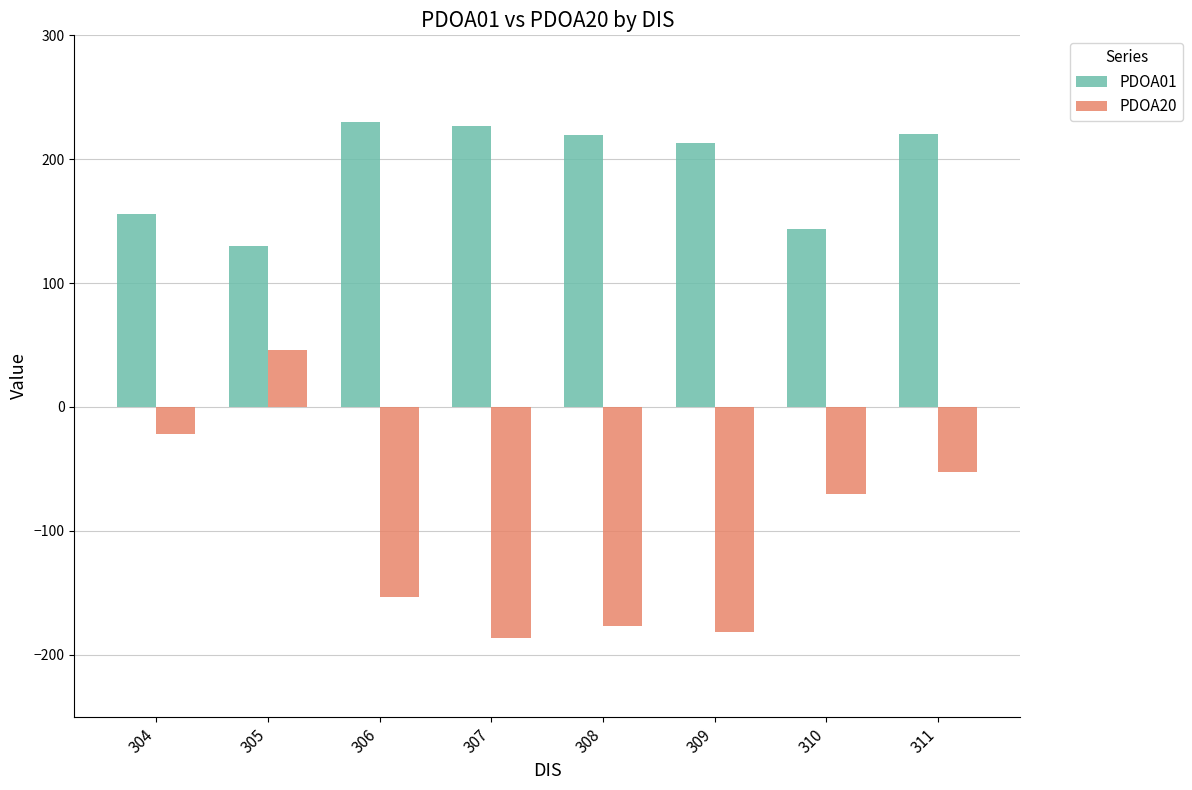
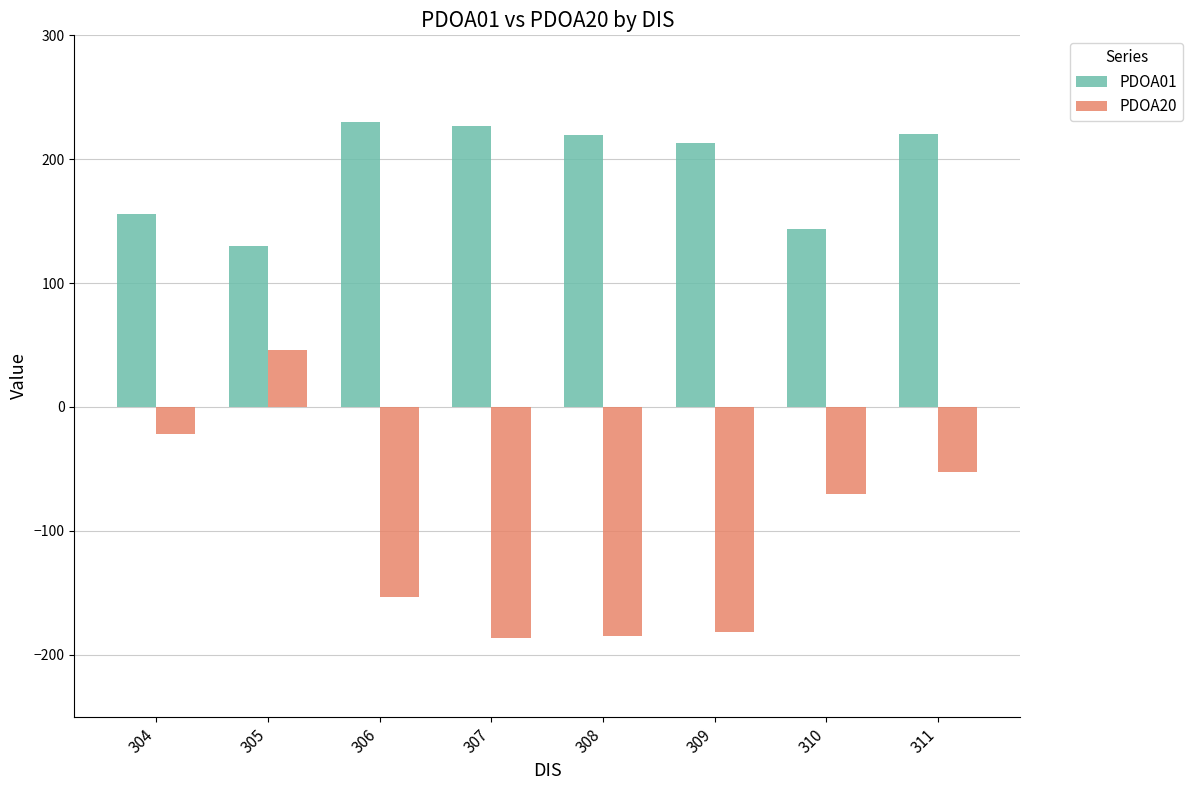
  {
    "PDOA01": {
      "304": 156,
      "305": 130,
      "306": 230,
      "307": 227,
      "308": 220,
      "309": 213,
      "310": 144,
      "311": 221
    },
    "PDOA20": {
      "304": -22,
      "305": 46,
      "306": -154,
      "307": -187,
-     "308": -177,
+     "308": -185,
      "309": -182,
      "310": -70,
      "311": -53
    }
  }
